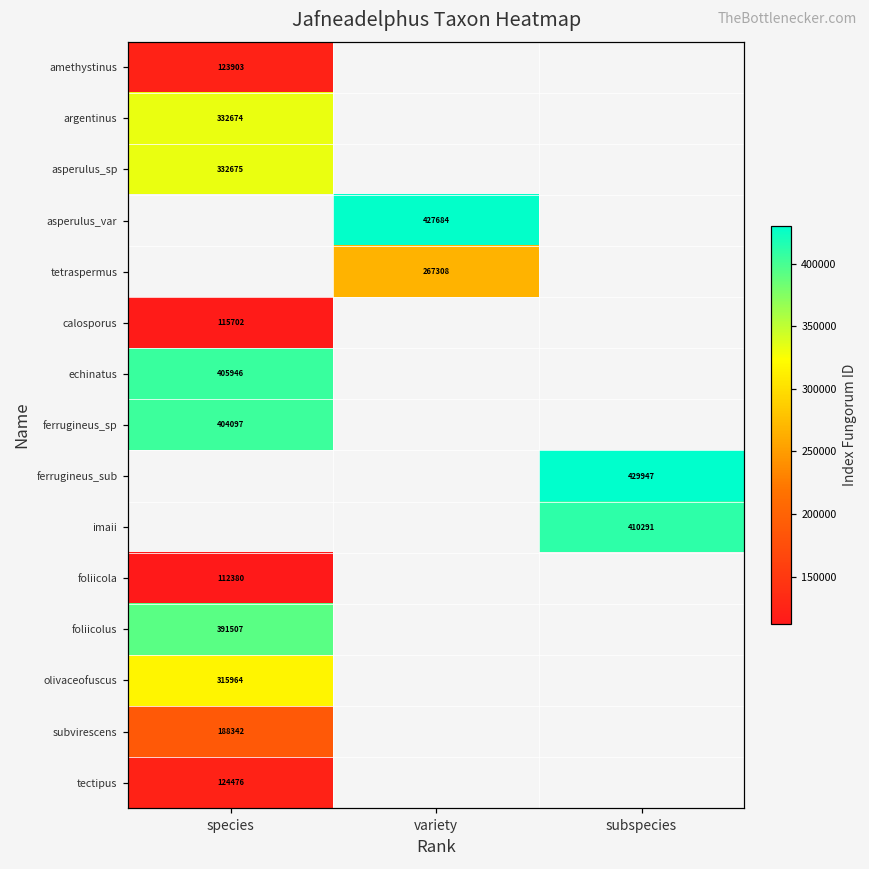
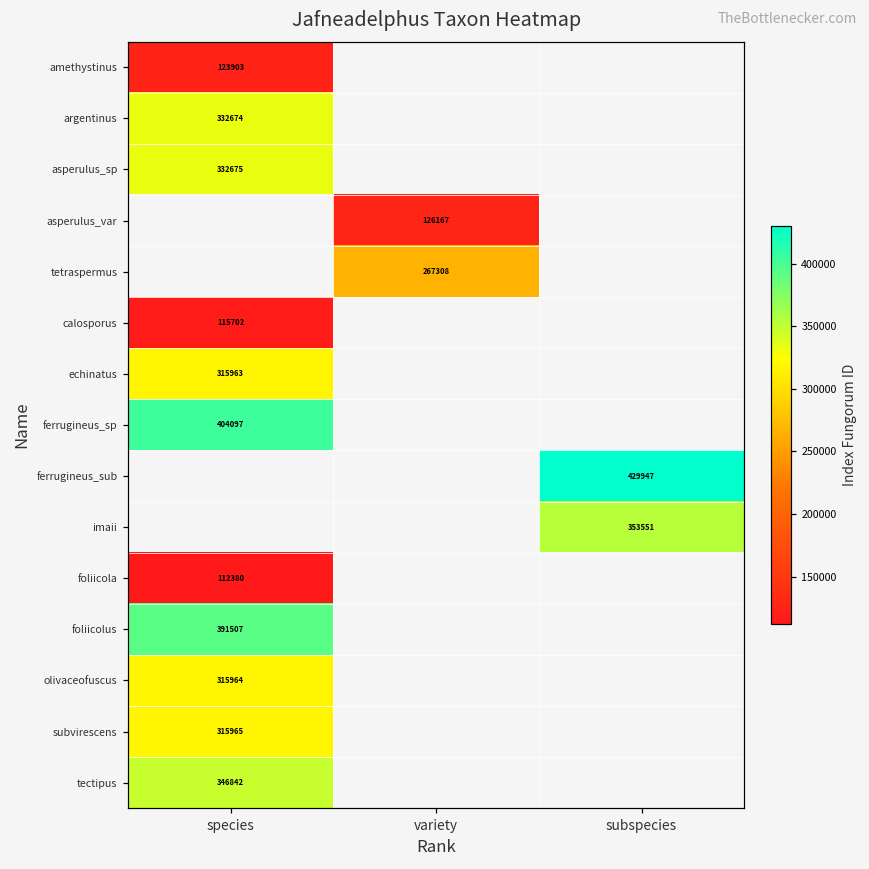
  {
    "amethystinus": {
      "species": 123903
    },
    "argentinus": {
      "species": 332674
    },
    "asperulus_sp": {
      "species": 332675
    },
    "asperulus_var": {
-     "variety": 427684
+     "variety": 126167
    },
    "tetraspermus": {
      "variety": 267308
    },
    "calosporus": {
      "species": 115702
    },
    "echinatus": {
-     "species": 405946
+     "species": 315963
    },
    "ferrugineus_sp": {
      "species": 404097
    },
    "ferrugineus_sub": {
      "subspecies": 429947
    },
    "imaii": {
-     "subspecies": 410291
+     "subspecies": 353551
    },
    "foliicola": {
      "species": 112380
    },
    "foliicolus": {
      "species": 391507
    },
    "olivaceofuscus": {
      "species": 315964
    },
    "subvirescens": {
-     "species": 188342
+     "species": 315965
    },
    "tectipus": {
-     "species": 124476
+     "species": 346842
    }
  }
